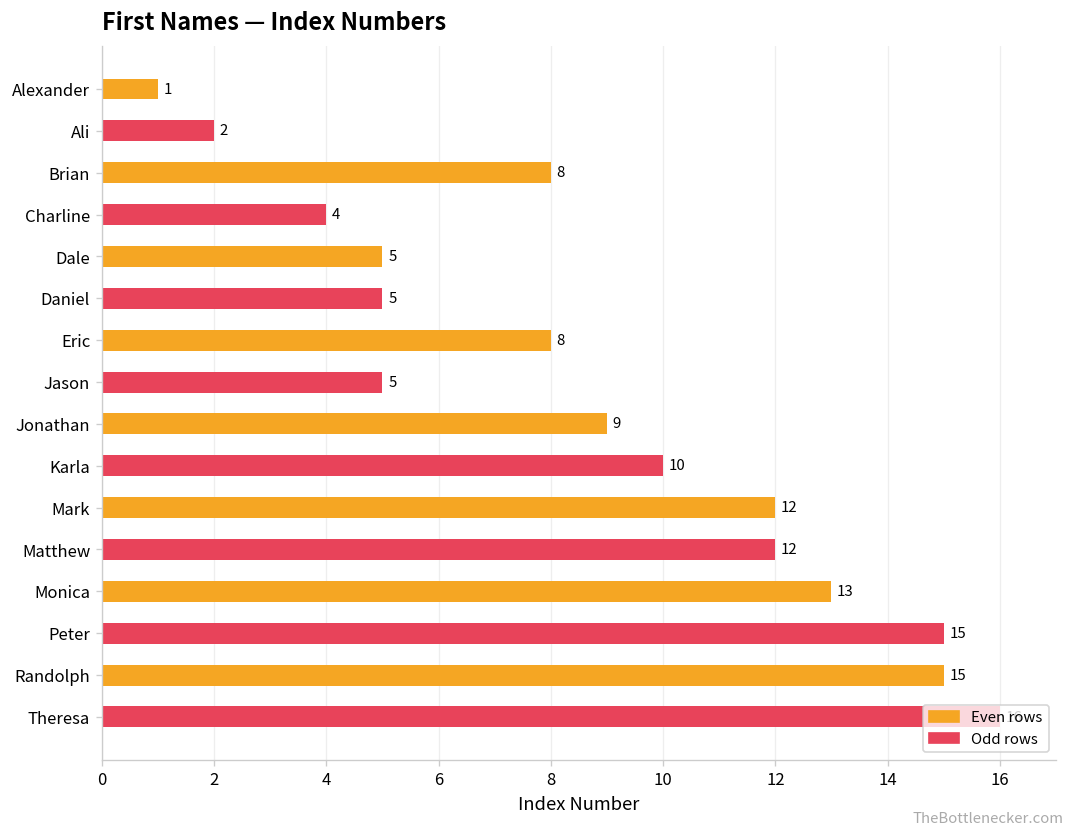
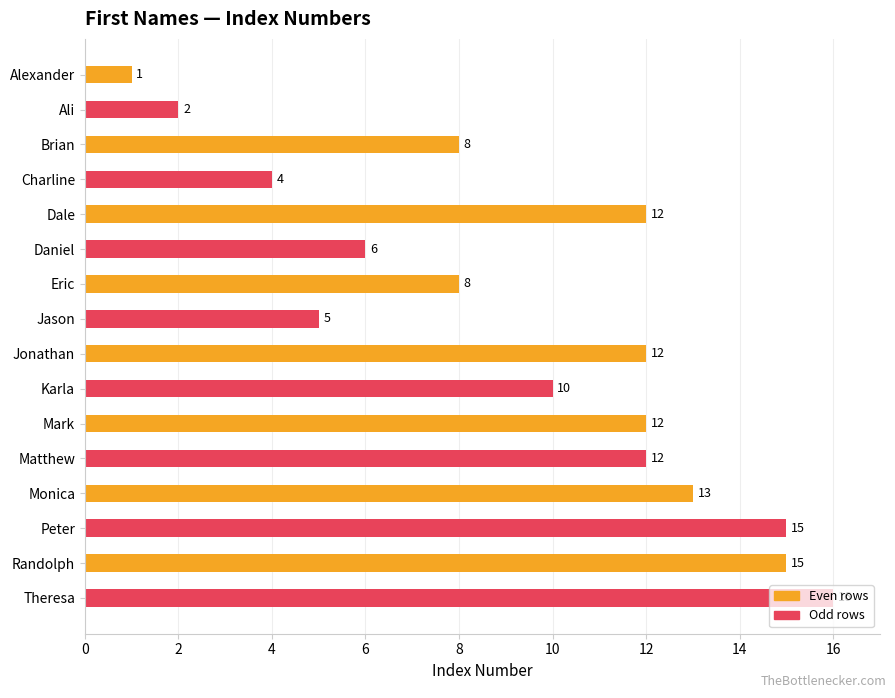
  {
    "Alexander": 1,
    "Ali": 2,
    "Brian": 8,
    "Charline": 4,
-   "Dale": 5,
-   "Daniel": 5,
+   "Dale": 12,
+   "Daniel": 6,
    "Eric": 8,
    "Jason": 5,
-   "Jonathan": 9,
+   "Jonathan": 12,
    "Karla": 10,
    "Mark": 12,
    "Matthew": 12,
    "Monica": 13,
    "Peter": 15,
    "Randolph": 15
  }
